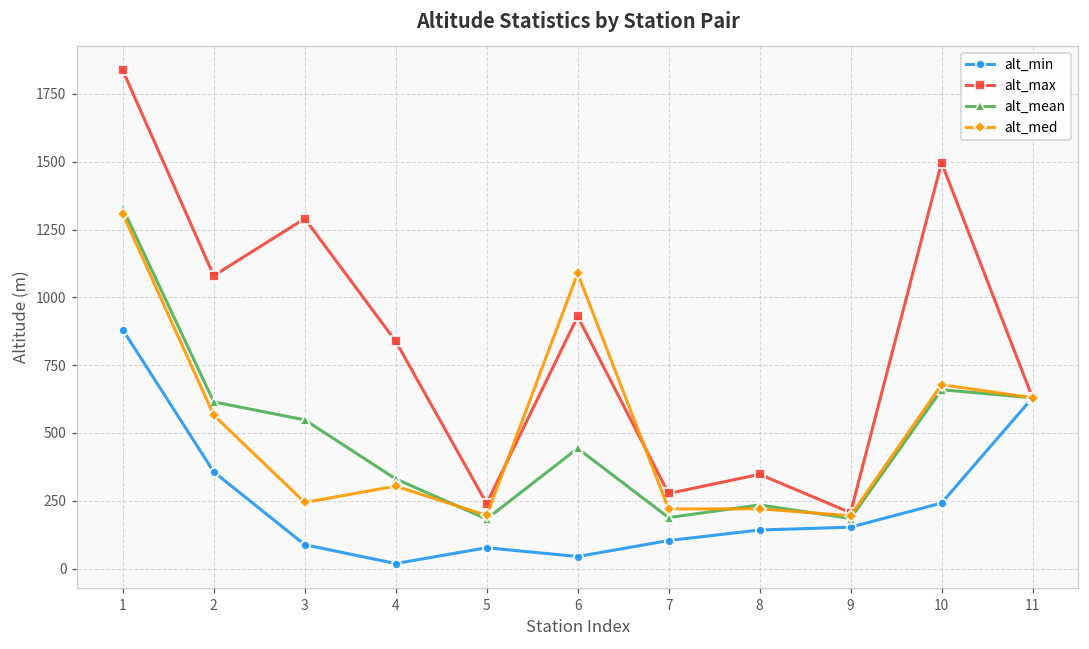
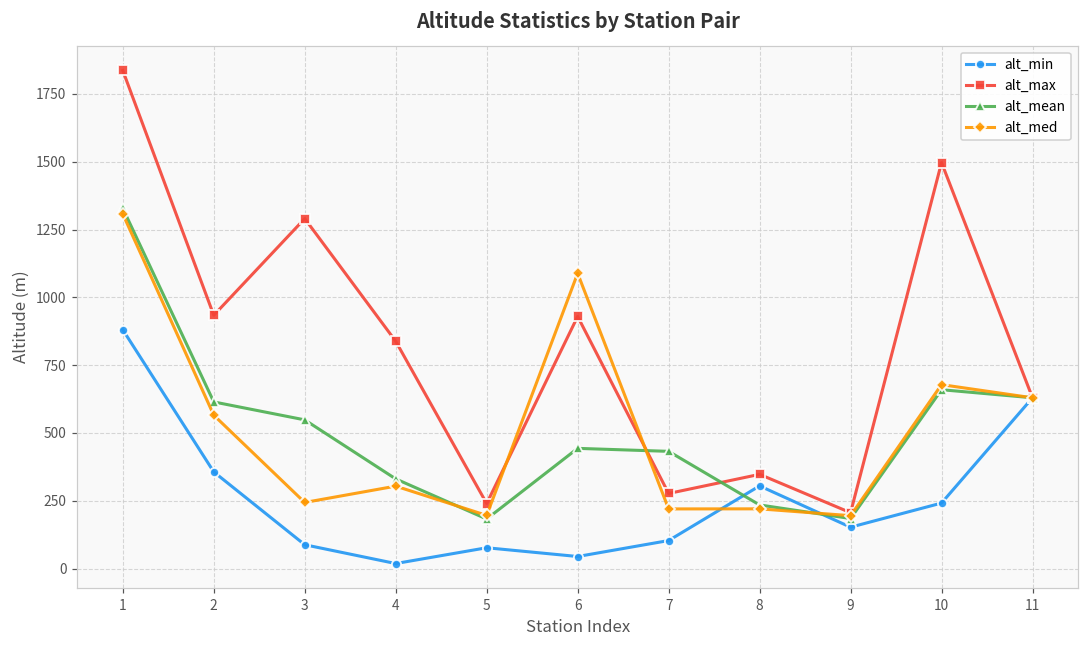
  {
    "alt_min": {
      "1": 880,
      "2": 360,
      "3": 90,
      "4": 20,
      "5": 80,
      "6": 40,
      "7": 100,
-     "8": 140,
+     "8": 300,
      "9": 150,
      "10": 240
    },
    "alt_max": {
      "1": 1840,
-     "2": 1080,
+     "2": 930,
      "3": 1290,
      "4": 840,
      "5": 240,
      "6": 930,
      "7": 280,
      "8": 350,
      "9": 210,
      "10": 1500
    },
    "alt_mean": {
      "1": 1330,
      "2": 610,
      "3": 550,
      "4": 330,
      "5": 180,
      "6": 440,
-     "7": 190,
+     "7": 430,
      "8": 230,
      "9": 180,
      "10": 660
    },
    "alt_med": {
      "1": 1310,
      "2": 570,
      "3": 240,
      "4": 300,
      "5": 200,
      "6": 1090,
      "7": 220,
      "8": 220,
      "9": 190,
      "10": 680
    }
  }
